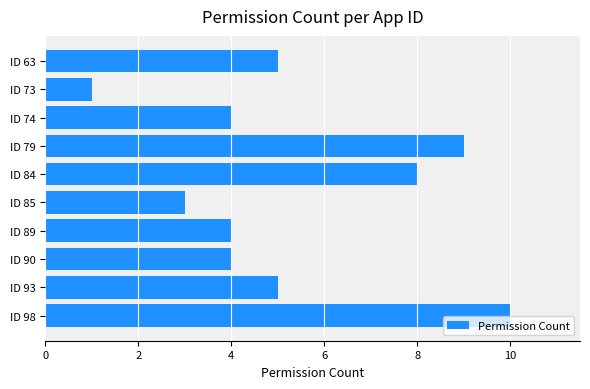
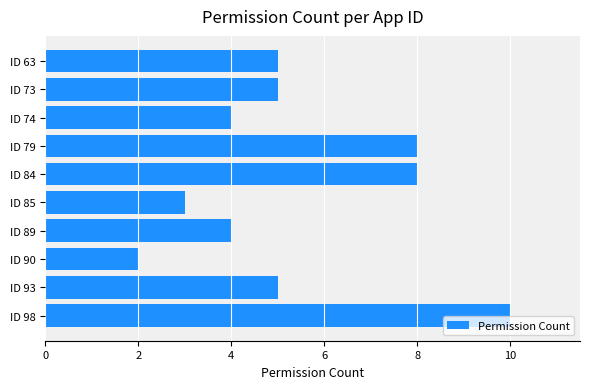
  {
    "ID 63": 5,
-   "ID 73": 1,
+   "ID 73": 5,
    "ID 74": 4,
-   "ID 79": 9,
+   "ID 79": 8,
    "ID 84": 8,
    "ID 85": 3,
    "ID 89": 4,
-   "ID 90": 4,
+   "ID 90": 2,
    "ID 93": 5,
    "ID 98": 10
  }
